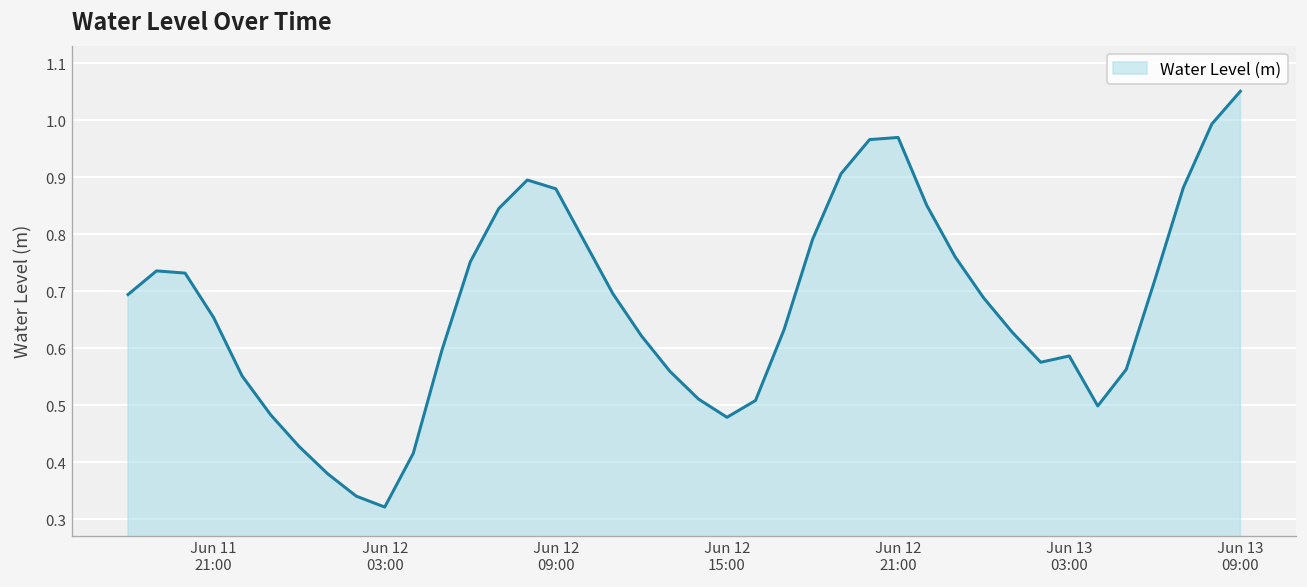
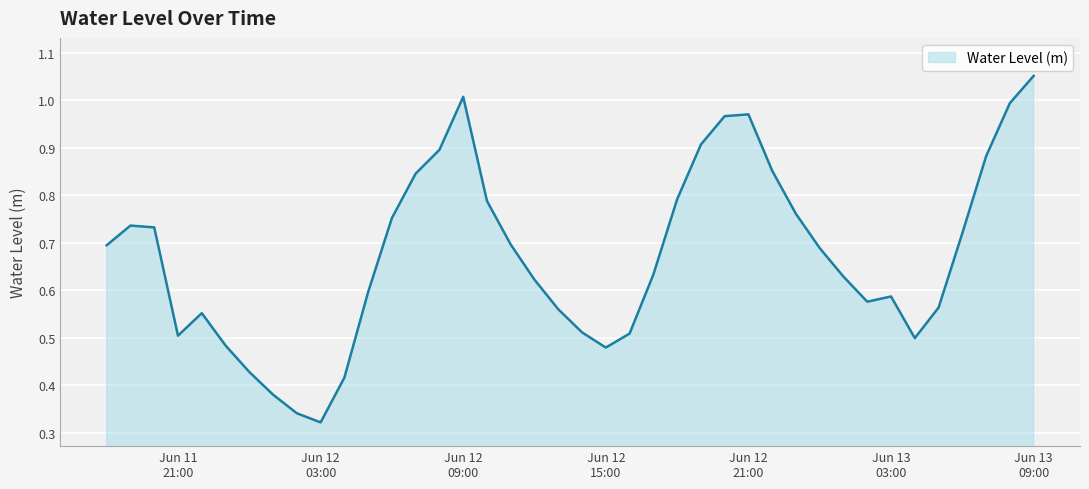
  {
-   "Jun 11 21:00": 0.65,
+   "Jun 11 21:00": 0.50,
    "Jun 12 03:00": 0.32,
-   "Jun 12 09:00": 0.88,
+   "Jun 12 09:00": 1.01,
    "Jun 12 15:00": 0.48,
    "Jun 12 21:00": 0.97,
    "Jun 13 03:00": 0.59,
    "Jun 13 09:00": 1.05
  }
